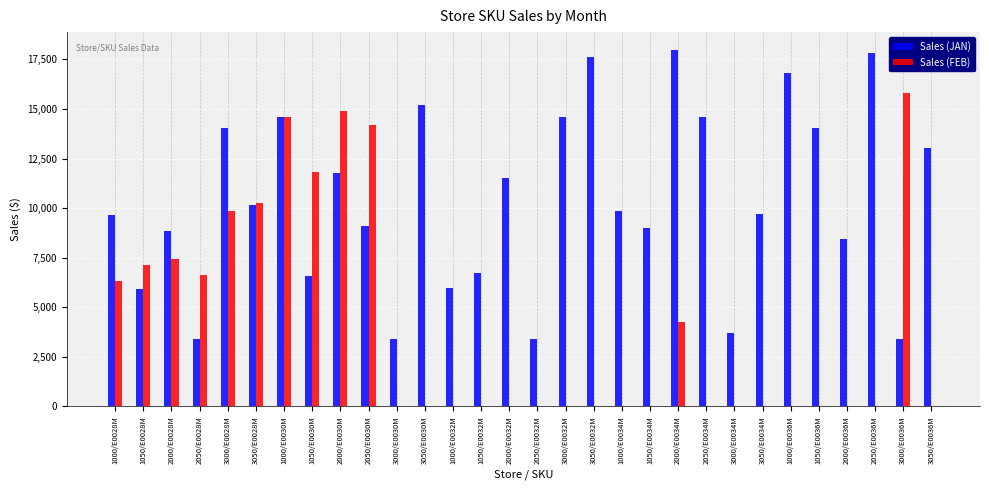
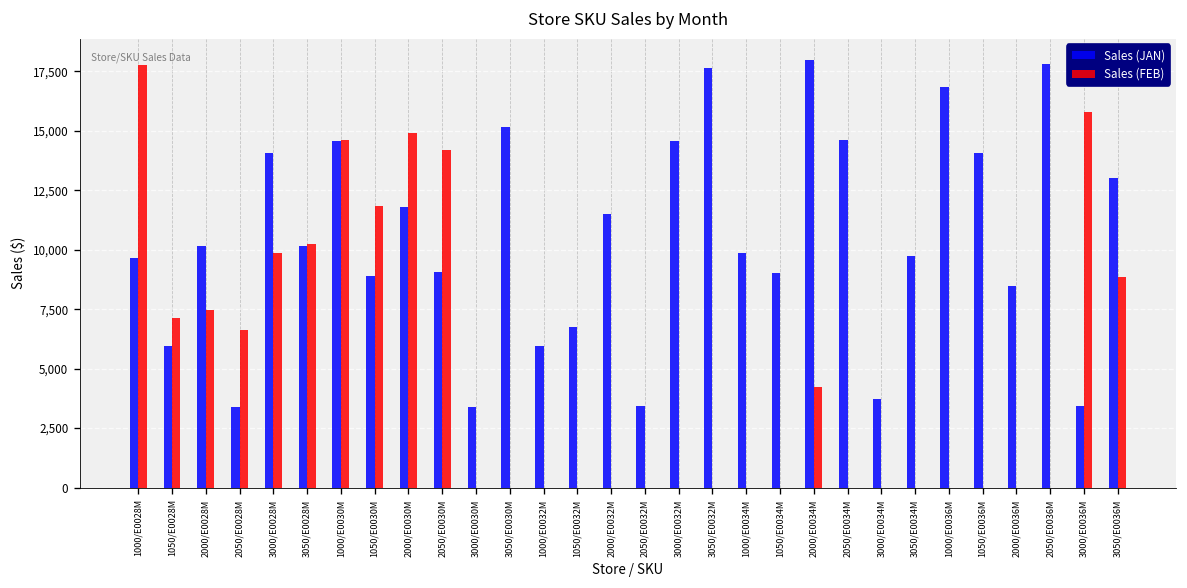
  {
    "Sales (JAN)": {
      "1000/E0028M": "9,700",
      "1050/E0028M": "5,900",
-     "2000/E0028M": "8,800",
+     "2000/E0028M": "10,100",
      "2050/E0028M": "3,400",
      "3000/E0028M": "14,100",
      "3050/E0028M": "10,100",
      "1000/E0030M": "14,600",
-     "1050/E0030M": "6,600",
+     "1050/E0030M": "8,900",
      "2000/E0030M": "11,800",
      "2050/E0030M": "9,100",
      "3000/E0030M": "3,400",
      "3050/E0030M": "15,200",
      "1000/E0032M": "6,000",
      "1050/E0032M": "6,700",
      "2000/E0032M": "11,500",
      "2050/E0032M": "3,400",
      "3000/E0032M": "14,600",
      "3050/E0032M": "17,600",
      "1000/E0034M": "9,900",
      "1050/E0034M": "9,000",
      "2000/E0034M": "18,000",
      "2050/E0034M": "14,600",
      "3000/E0034M": "3,700",
      "3050/E0034M": "9,700",
      "1000/E0036M": "16,800",
      "1050/E0036M": "14,100",
      "2000/E0036M": "8,500",
      "2050/E0036M": "17,800",
      "3000/E0036M": "3,400",
      "3050/E0036M": "13,000"
    },
    "Sales (FEB)": {
-     "1000/E0028M": "6,300",
+     "1000/E0028M": "17,800",
      "1050/E0028M": "7,100",
      "2000/E0028M": "7,400",
      "2050/E0028M": "6,600",
      "3000/E0028M": "9,900",
      "3050/E0028M": "10,200",
      "1000/E0030M": "14,600",
      "1050/E0030M": "11,800",
      "2000/E0030M": "14,900",
      "2050/E0030M": "14,200",
      "3000/E0030M": "0",
      "3050/E0030M": "0",
      "1000/E0032M": "0",
      "1050/E0032M": "0",
      "2000/E0032M": "0",
      "2050/E0032M": "0",
      "3000/E0032M": "0",
      "3050/E0032M": "0",
      "1000/E0034M": "0",
      "1050/E0034M": "0",
      "2000/E0034M": "4,200",
      "2050/E0034M": "0",
      "3000/E0034M": "0",
      "3050/E0034M": "0",
      "1000/E0036M": "0",
      "1050/E0036M": "0",
      "2000/E0036M": "0",
      "2050/E0036M": "0",
      "3000/E0036M": "15,800",
-     "3050/E0036M": "0"
+     "3050/E0036M": "8,900"
    }
  }
